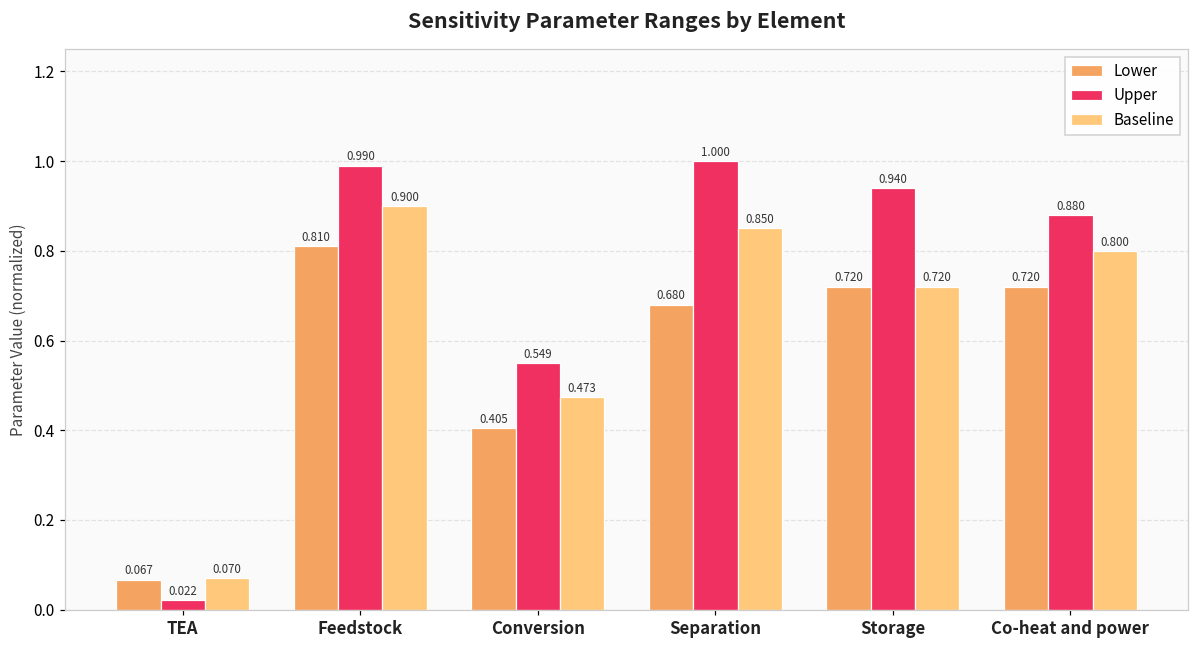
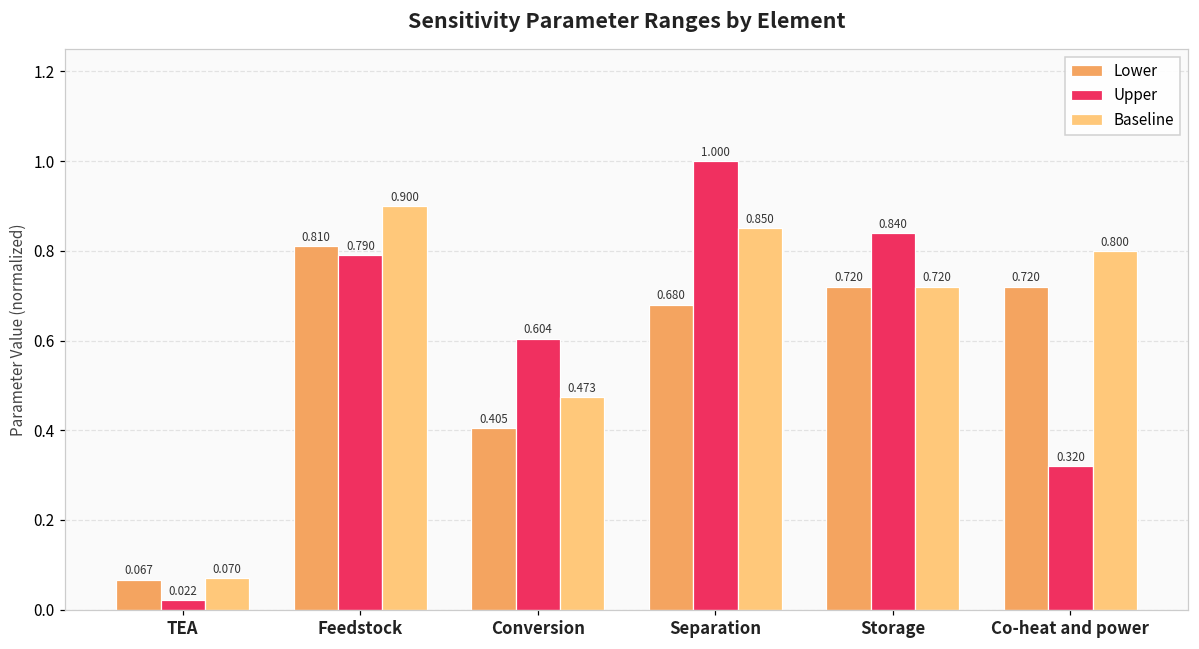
  {
    "Upper": {
      "TEA": 0.022,
-     "Feedstock": 0.990,
-     "Conversion": 0.549,
+     "Feedstock": 0.790,
+     "Conversion": 0.604,
      "Separation": 1.000,
-     "Storage": 0.940,
-     "Co-heat and power": 0.880
+     "Storage": 0.840,
+     "Co-heat and power": 0.320
    }
  }
